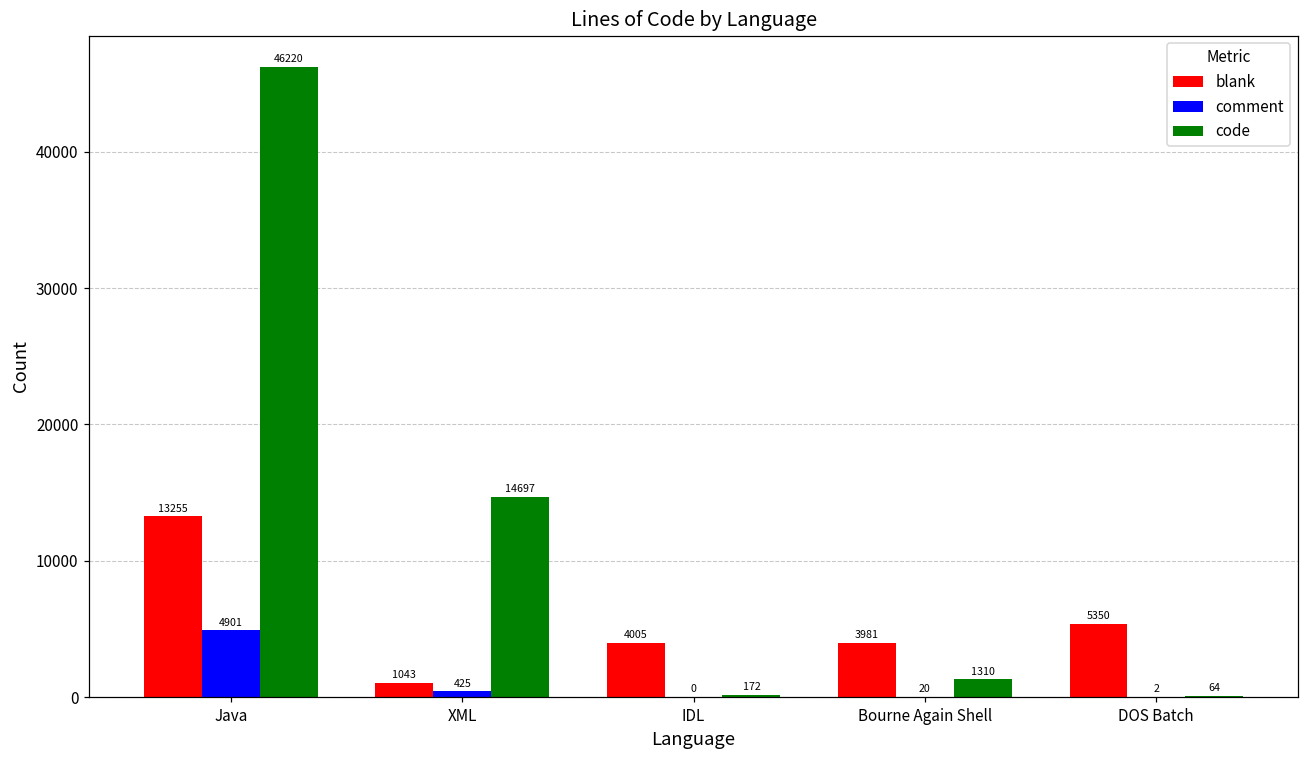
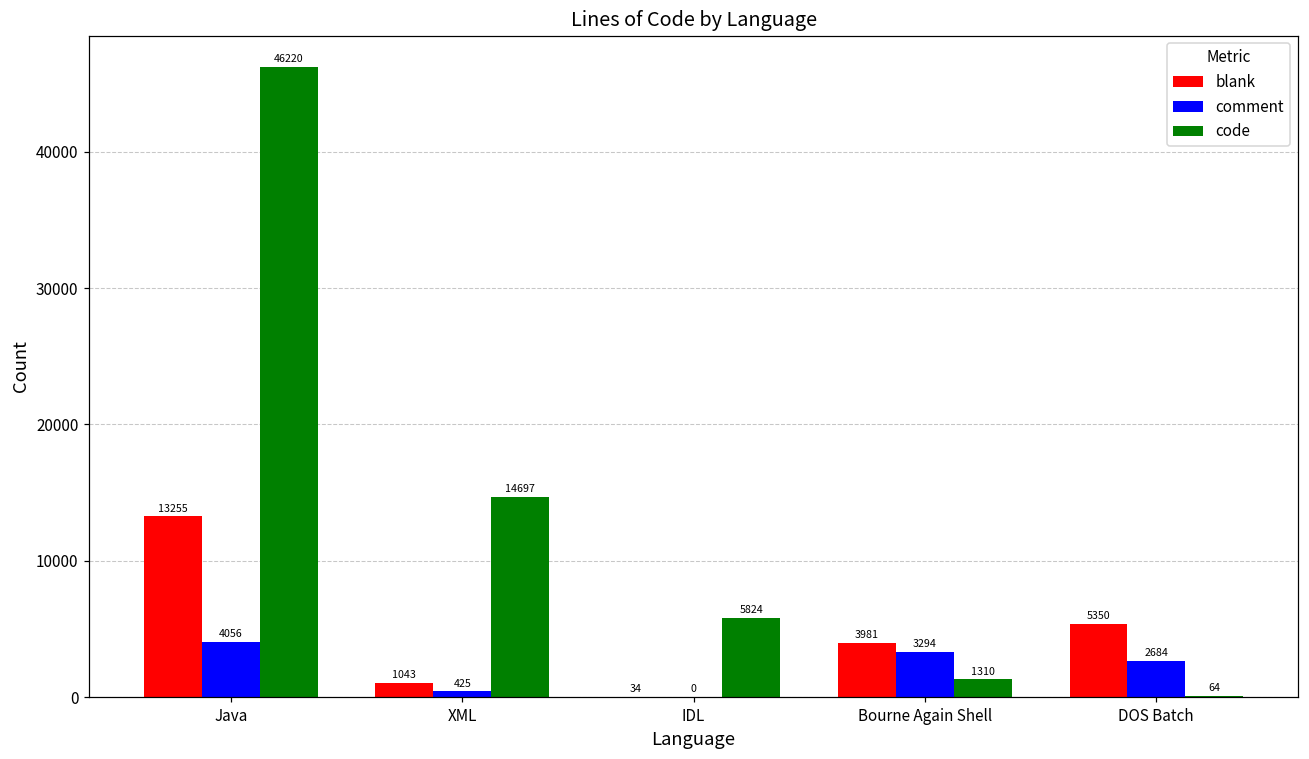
  {
    "blank": {
      "Java": 13255,
      "XML": 1043,
-     "IDL": 4005,
+     "IDL": 34,
      "Bourne Again Shell": 3981,
      "DOS Batch": 5350
    },
    "comment": {
-     "Java": 4901,
+     "Java": 4056,
      "XML": 425,
      "IDL": 0,
-     "Bourne Again Shell": 20,
-     "DOS Batch": 2
+     "Bourne Again Shell": 3294,
+     "DOS Batch": 2684
    },
    "code": {
      "Java": 46220,
      "XML": 14697,
-     "IDL": 172,
+     "IDL": 5824,
      "Bourne Again Shell": 1310,
      "DOS Batch": 64
    }
  }
